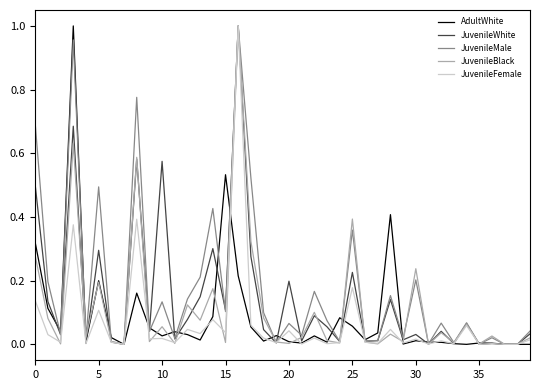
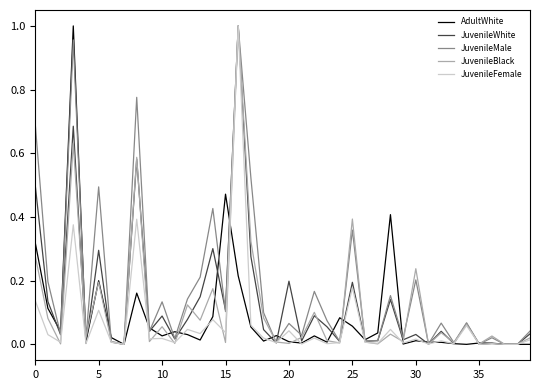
  {
    "AdultWhite": {
      "0": 0.32,
-     "15": 0.53,
+     "15": 0.47,
      "25": 0.06
    },
    "JuvenileWhite": {
      "0": 0.50,
      "5": 0.30,
-     "10": 0.57,
+     "10": 0.09,
      "20": 0.20,
-     "25": 0.23,
+     "25": 0.19,
      "30": 0.03
    }
  }
